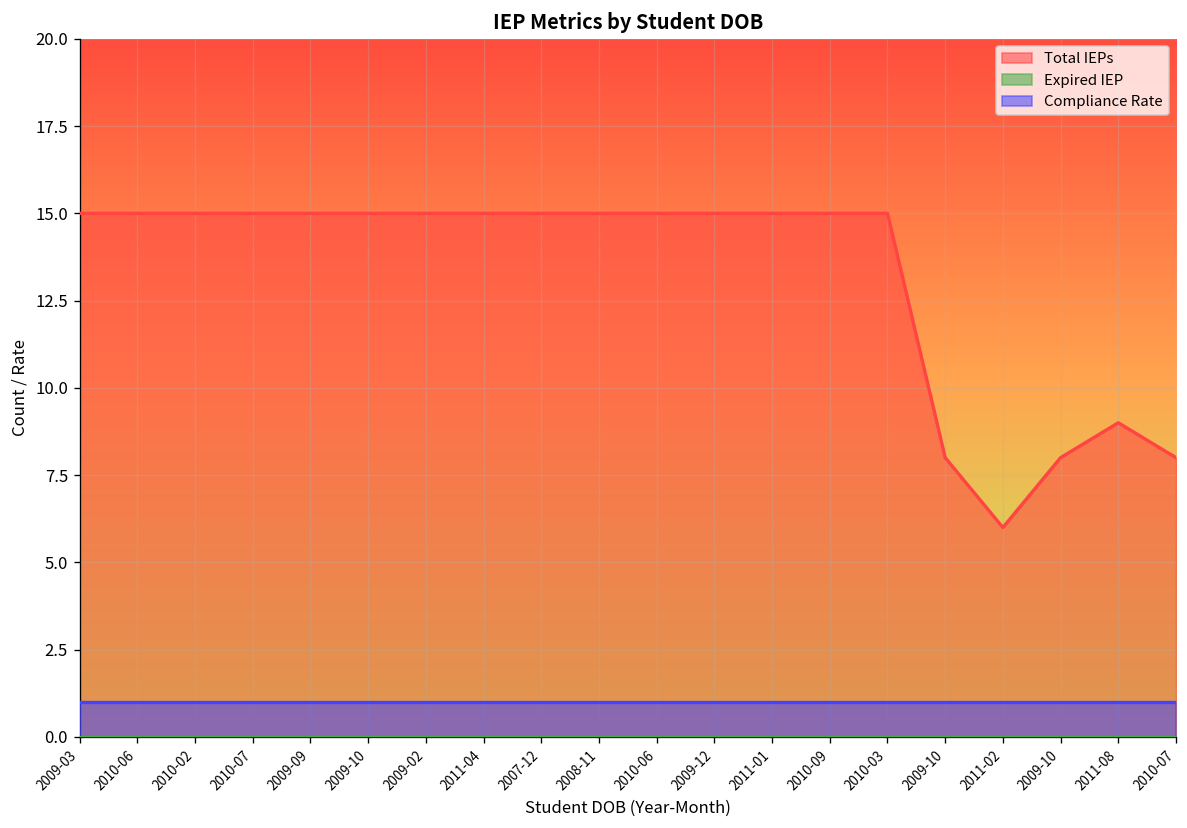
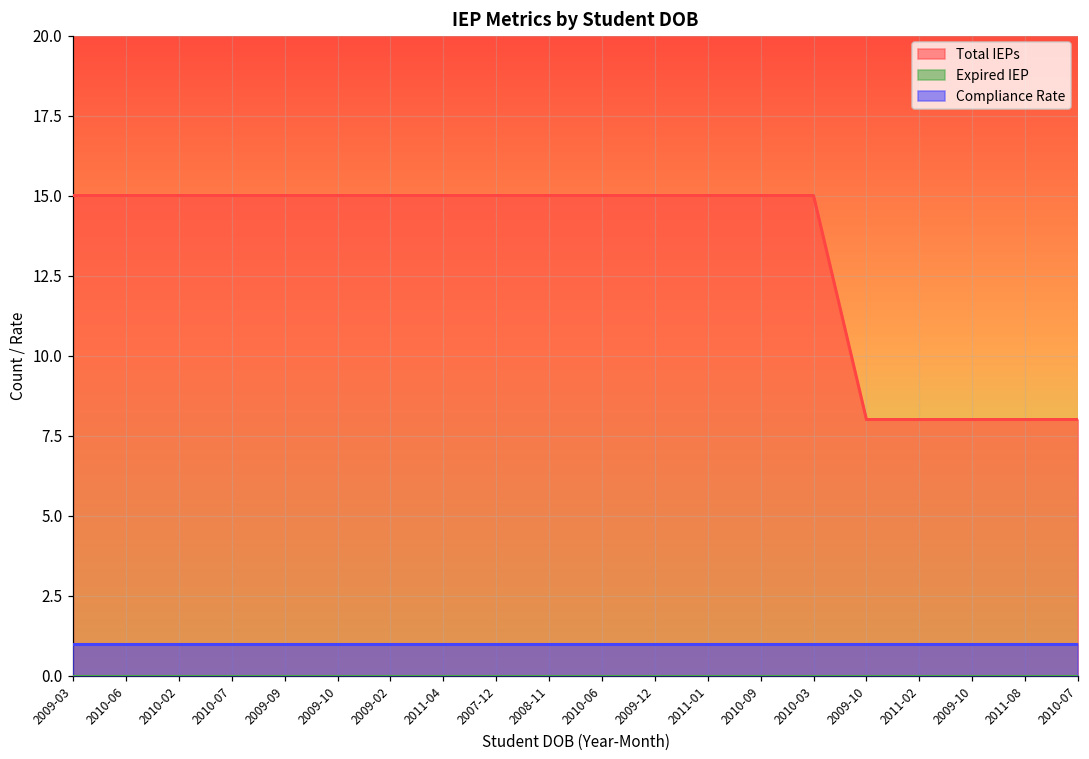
  {
    "Total IEPs": {
      "2009-03": 15,
      "2010-02": 15,
      "2009-09": 15,
      "2009-02": 15,
      "2011-04": 15,
      "2007-12": 15,
      "2008-11": 15,
      "2009-12": 15,
      "2011-01": 15,
      "2010-09": 15,
      "2010-03": 15,
-     "2011-02": 6,
-     "2011-08": 9
+     "2011-02": 8,
+     "2011-08": 8
    },
    "Expired IEP": {
      "2009-03": 0,
      "2010-02": 0,
      "2009-09": 0,
      "2009-02": 0,
      "2011-04": 0,
      "2007-12": 0,
      "2008-11": 0,
      "2009-12": 0,
      "2011-01": 0,
      "2010-09": 0,
      "2010-03": 0,
      "2011-02": 0,
      "2011-08": 0
    },
    "Compliance Rate": {
      "2009-03": 1,
      "2010-02": 1,
      "2009-09": 1,
      "2009-02": 1,
      "2011-04": 1,
      "2007-12": 1,
      "2008-11": 1,
      "2009-12": 1,
      "2011-01": 1,
      "2010-09": 1,
      "2010-03": 1,
      "2011-02": 1,
      "2011-08": 1
    }
  }
